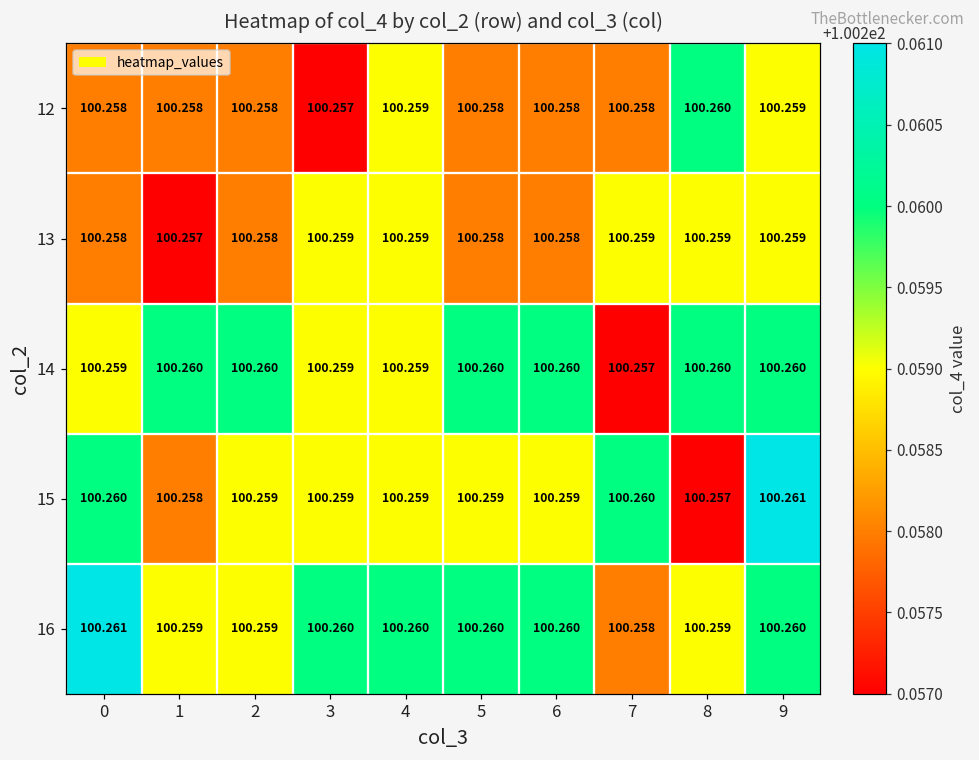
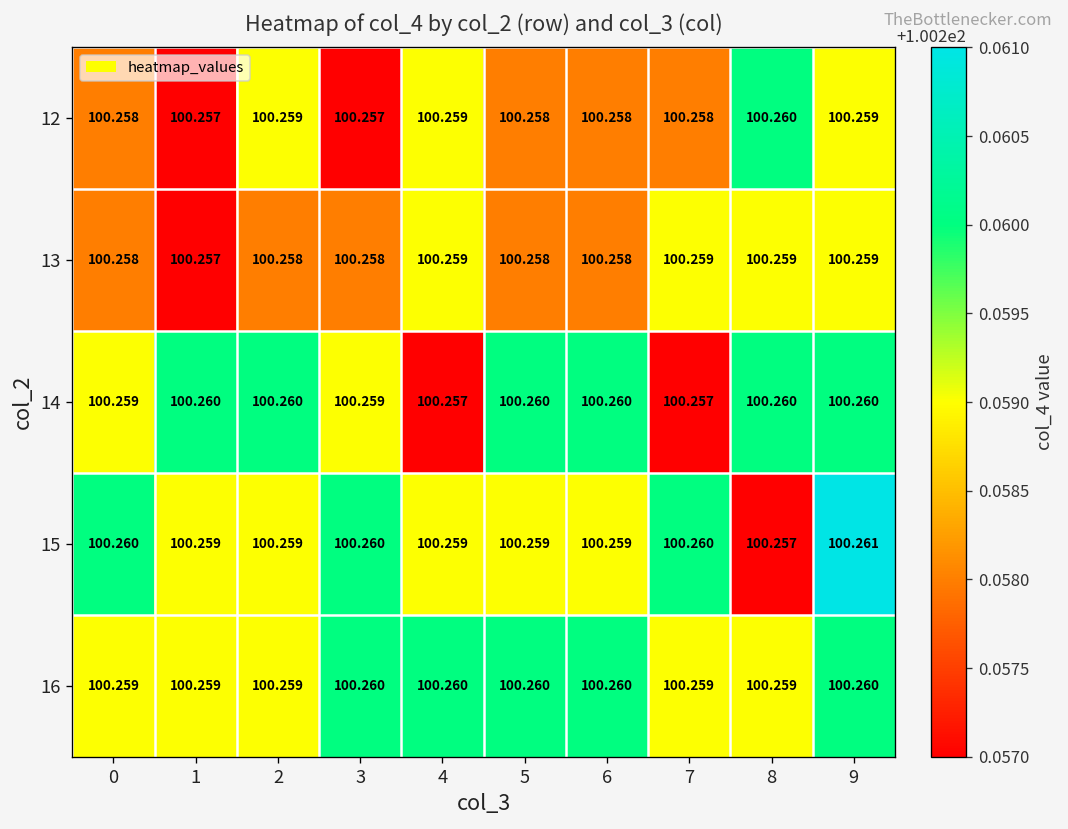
  {
    "12": {
      "0": 100.258,
-     "1": 100.258,
-     "2": 100.258,
+     "1": 100.257,
+     "2": 100.259,
      "3": 100.257,
      "4": 100.259,
      "5": 100.258,
      "6": 100.258,
      "7": 100.258,
      "8": 100.260,
      "9": 100.259
    },
    "13": {
      "0": 100.258,
      "1": 100.257,
      "2": 100.258,
-     "3": 100.259,
+     "3": 100.258,
      "4": 100.259,
      "5": 100.258,
      "6": 100.258,
      "7": 100.259,
      "8": 100.259,
      "9": 100.259
    },
    "14": {
      "0": 100.259,
      "1": 100.260,
      "2": 100.260,
      "3": 100.259,
-     "4": 100.259,
+     "4": 100.257,
      "5": 100.260,
      "6": 100.260,
      "7": 100.257,
      "8": 100.260,
      "9": 100.260
    },
    "15": {
      "0": 100.260,
-     "1": 100.258,
+     "1": 100.259,
      "2": 100.259,
-     "3": 100.259,
+     "3": 100.260,
      "4": 100.259,
      "5": 100.259,
      "6": 100.259,
      "7": 100.260,
      "8": 100.257,
      "9": 100.261
    },
    "16": {
-     "0": 100.261,
+     "0": 100.259,
      "1": 100.259,
      "2": 100.259,
      "3": 100.260,
      "4": 100.260,
      "5": 100.260,
      "6": 100.260,
-     "7": 100.258,
+     "7": 100.259,
      "8": 100.259,
      "9": 100.260
    }
  }
